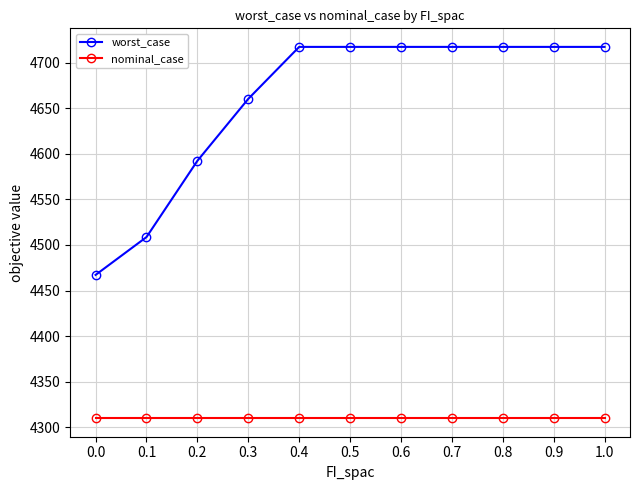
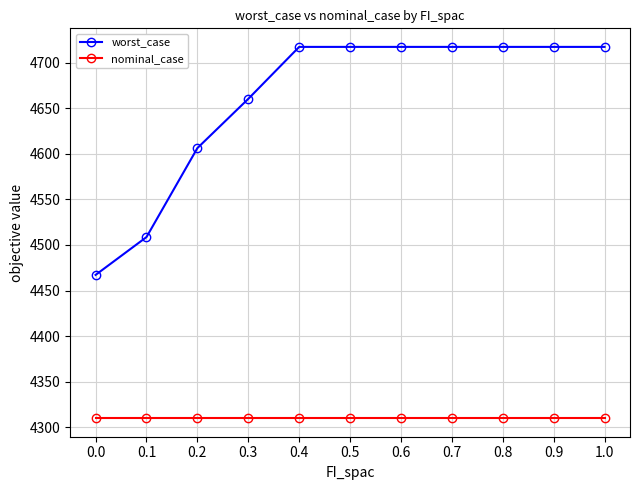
  {
    "worst_case": {
      "0.0": 4470,
      "0.1": 4510,
-     "0.2": 4590,
+     "0.2": 4610,
      "0.3": 4660,
      "0.4": 4720,
      "0.5": 4720,
      "0.6": 4720,
      "0.7": 4720,
      "0.8": 4720,
      "0.9": 4720,
      "1.0": 4720
    },
    "nominal_case": {
      "0.0": 4310,
      "0.1": 4310,
      "0.2": 4310,
      "0.3": 4310,
      "0.4": 4310,
      "0.5": 4310,
      "0.6": 4310,
      "0.7": 4310,
      "0.8": 4310,
      "0.9": 4310,
      "1.0": 4310
    }
  }
